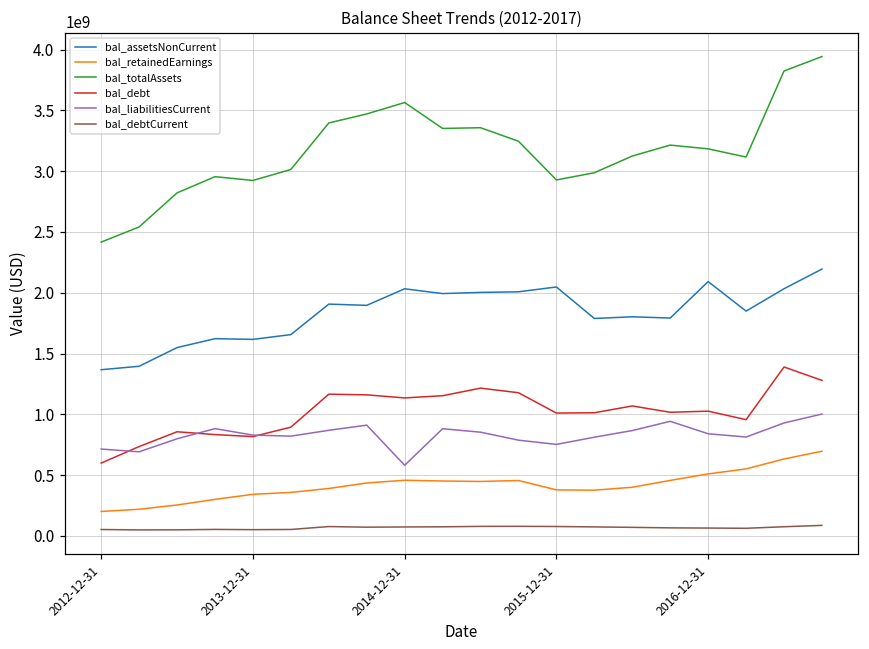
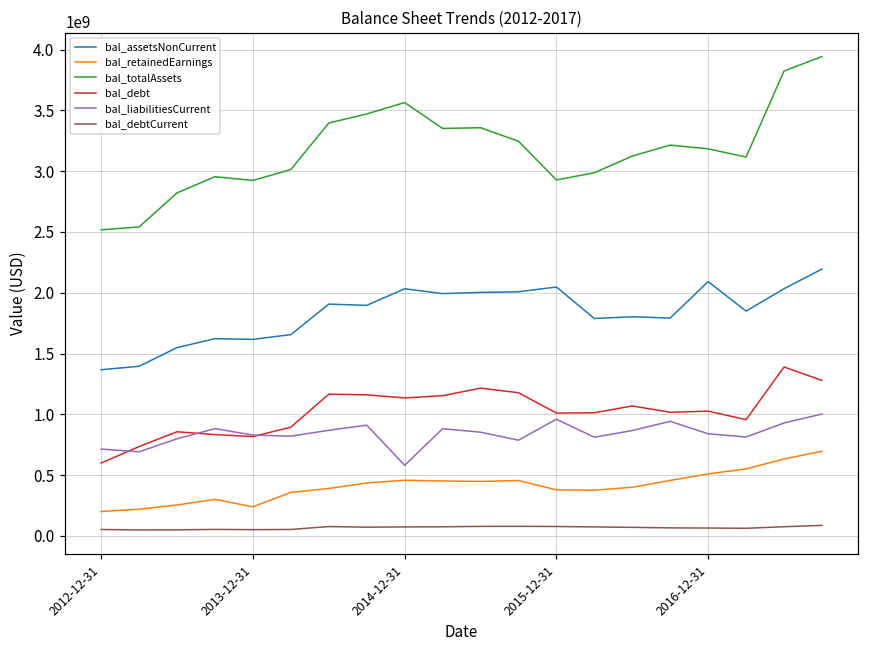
  {
    "bal_assetsNonCurrent": {
      "2012-12-31": 1370000000,
      "2013-12-31": 1620000000,
      "2014-12-31": 2030000000,
      "2015-12-31": 2050000000,
      "2016-12-31": 2090000000
    },
    "bal_retainedEarnings": {
      "2012-12-31": 200000000,
-     "2013-12-31": 340000000,
+     "2013-12-31": 240000000,
      "2014-12-31": 460000000,
      "2015-12-31": 380000000,
      "2016-12-31": 510000000
    },
    "bal_totalAssets": {
-     "2012-12-31": 2420000000,
+     "2012-12-31": 2520000000,
      "2013-12-31": 2920000000,
      "2014-12-31": 3560000000,
      "2015-12-31": 2930000000,
      "2016-12-31": 3180000000
    },
    "bal_debt": {
      "2012-12-31": 600000000,
      "2014-12-31": 1130000000,
      "2015-12-31": 1010000000,
      "2016-12-31": 1030000000
    },
    "bal_liabilitiesCurrent": {
      "2012-12-31": 710000000,
      "2014-12-31": 580000000,
-     "2015-12-31": 750000000,
+     "2015-12-31": 960000000,
      "2016-12-31": 840000000
    },
    "bal_debtCurrent": {
      "2012-12-31": 50000000,
      "2013-12-31": 50000000,
      "2014-12-31": 70000000,
      "2015-12-31": 80000000,
      "2016-12-31": 60000000
    }
  }
